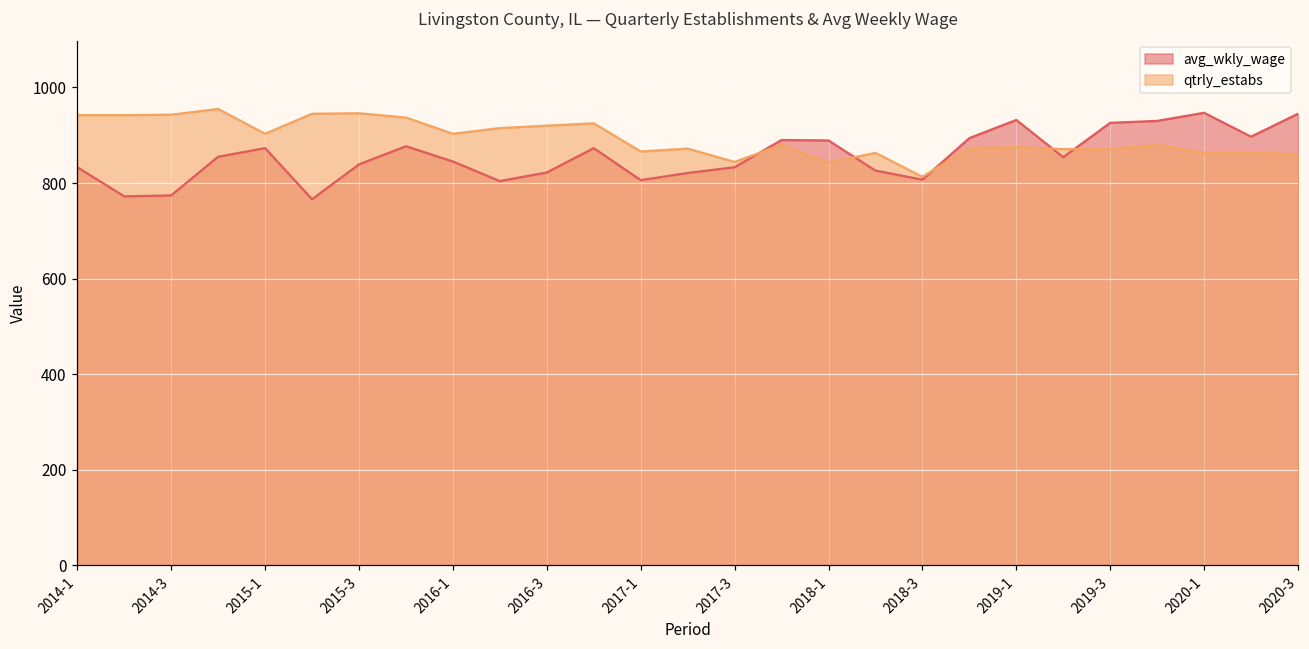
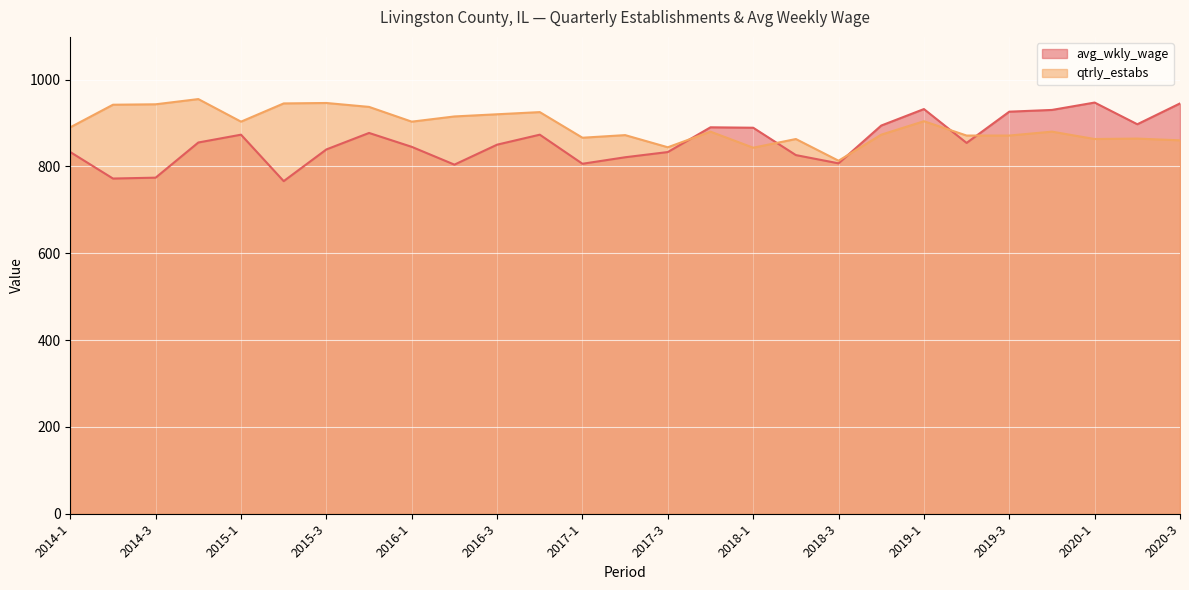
  {
    "avg_wkly_wage": {
      "2014-1": 830,
      "2014-3": 770,
      "2015-1": 870,
      "2015-3": 840,
      "2016-1": 850,
-     "2016-3": 820,
+     "2016-3": 850,
      "2017-1": 810,
      "2017-3": 830,
      "2018-1": 890,
      "2018-3": 810,
      "2019-1": 930,
      "2019-3": 930,
      "2020-1": 950,
      "2020-3": 950
    },
    "qtrly_estabs": {
-     "2014-1": 940,
+     "2014-1": 890,
      "2014-3": 940,
      "2015-1": 900,
      "2015-3": 950,
      "2016-1": 900,
      "2016-3": 920,
      "2017-1": 870,
      "2017-3": 840,
      "2018-1": 840,
      "2018-3": 810,
-     "2019-1": 880,
+     "2019-1": 900,
      "2019-3": 870,
      "2020-1": 860,
      "2020-3": 860
    }
  }
